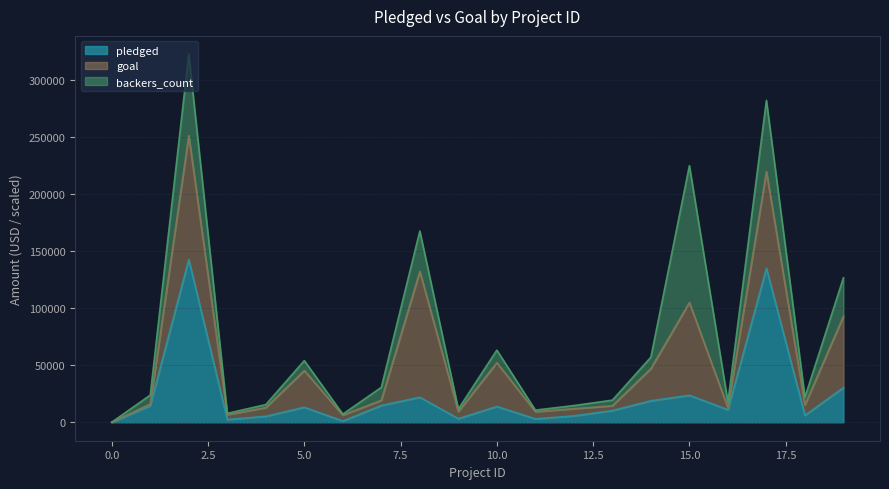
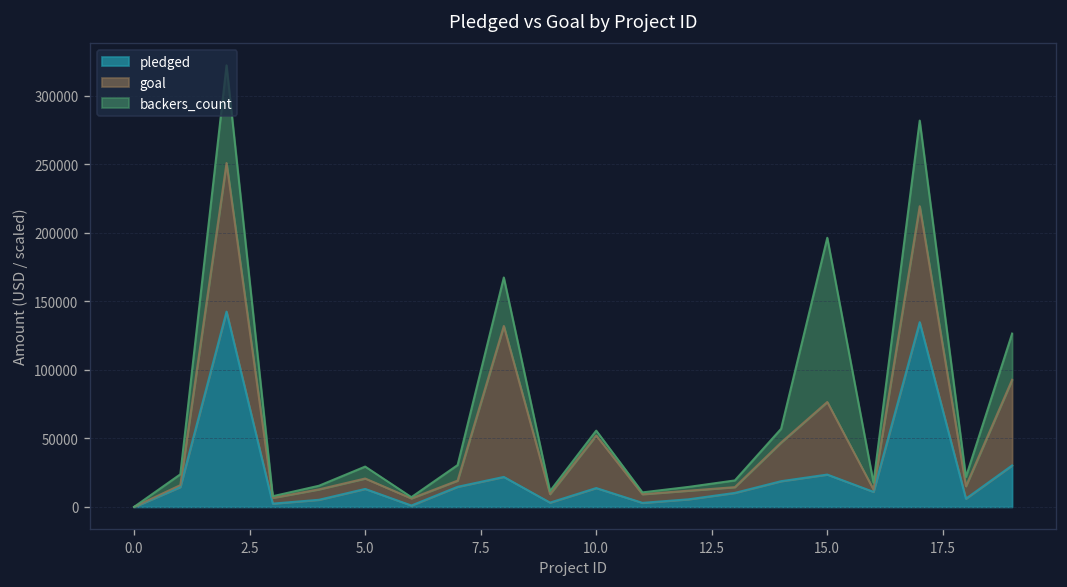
  {
    "pledged": {
      "5.0": 13000,
      "10.0": 14000,
      "15.0": 24000
    },
    "goal": {
-     "5.0": 32000,
+     "5.0": 8000,
      "10.0": 38000,
-     "15.0": 81000
+     "15.0": 53000
    },
    "backers_count": {
      "5.0": 9000,
-     "10.0": 11000,
+     "10.0": 4000,
      "15.0": 120000
    }
  }
